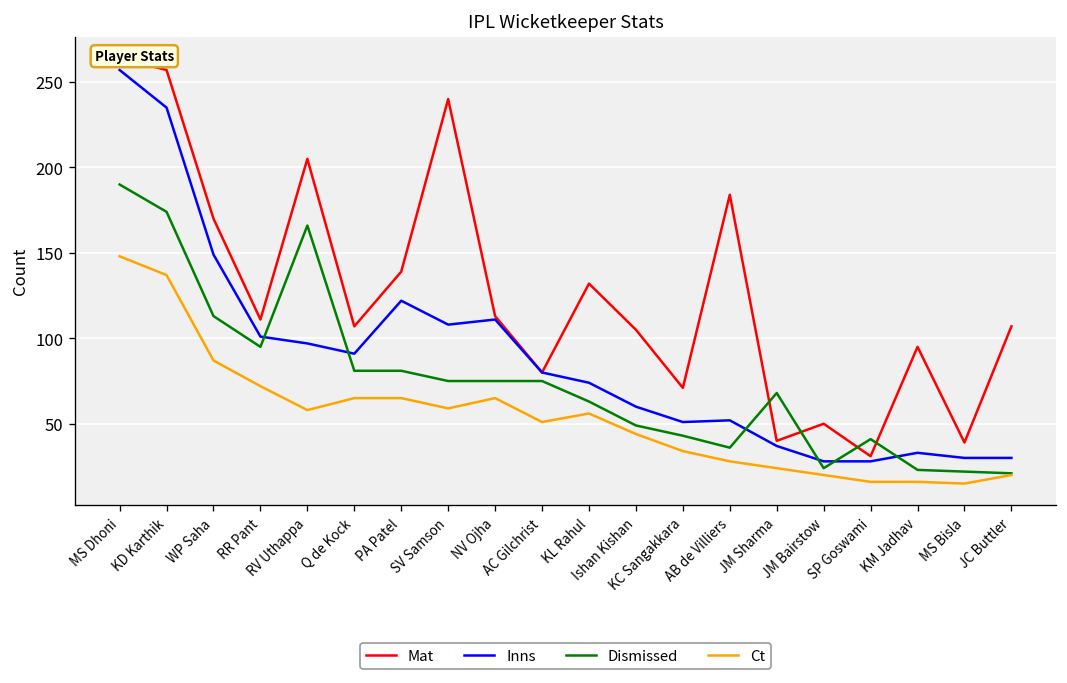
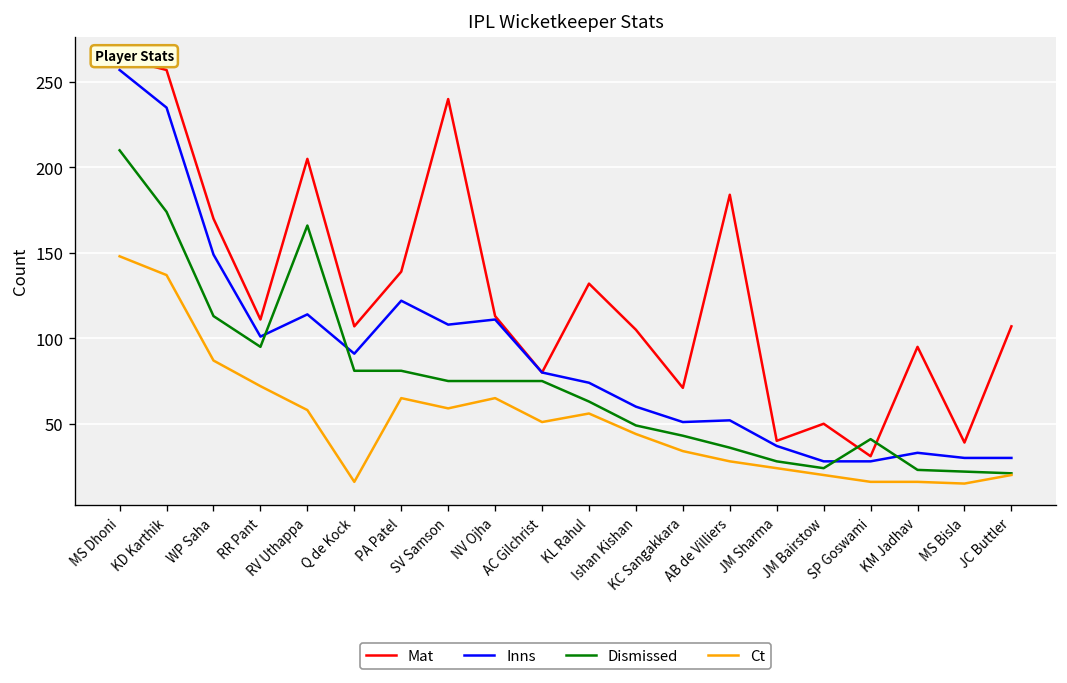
  {
    "Mat": {
      "KD Karthik": 257,
      "WP Saha": 170,
      "RR Pant": 111,
      "RV Uthappa": 205,
      "Q de Kock": 107,
      "PA Patel": 139,
      "SV Samson": 240,
      "NV Ojha": 113,
      "KL Rahul": 132,
      "Ishan Kishan": 105,
      "KC Sangakkara": 71,
      "AB de Villiers": 184,
      "JM Sharma": 40,
      "JM Bairstow": 50,
      "SP Goswami": 31,
      "KM Jadhav": 95,
      "MS Bisla": 39,
      "JC Buttler": 107
    },
    "Inns": {
      "MS Dhoni": 257,
      "KD Karthik": 235,
      "WP Saha": 149,
      "RR Pant": 101,
-     "RV Uthappa": 97,
+     "RV Uthappa": 114,
      "Q de Kock": 91,
      "PA Patel": 122,
      "SV Samson": 108,
      "NV Ojha": 111,
      "KL Rahul": 74,
      "Ishan Kishan": 60,
      "KC Sangakkara": 51,
      "AB de Villiers": 52,
      "JM Sharma": 37,
      "JM Bairstow": 28,
      "SP Goswami": 28,
      "KM Jadhav": 33,
      "MS Bisla": 30,
      "JC Buttler": 30
    },
    "Dismissed": {
-     "MS Dhoni": 190,
+     "MS Dhoni": 210,
      "KD Karthik": 174,
      "WP Saha": 113,
      "RR Pant": 95,
      "RV Uthappa": 166,
      "Q de Kock": 81,
      "PA Patel": 81,
      "SV Samson": 75,
      "NV Ojha": 75,
      "AC Gilchrist": 75,
      "KL Rahul": 63,
      "Ishan Kishan": 49,
      "KC Sangakkara": 43,
      "AB de Villiers": 36,
-     "JM Sharma": 68,
+     "JM Sharma": 28,
      "JM Bairstow": 24,
      "SP Goswami": 41,
      "KM Jadhav": 23,
      "MS Bisla": 22
    },
    "Ct": {
      "MS Dhoni": 148,
      "KD Karthik": 137,
      "WP Saha": 87,
      "RR Pant": 72,
      "RV Uthappa": 58,
-     "Q de Kock": 65,
+     "Q de Kock": 16,
      "PA Patel": 65,
      "SV Samson": 59,
      "NV Ojha": 65,
      "AC Gilchrist": 51,
      "KL Rahul": 56,
      "Ishan Kishan": 44,
      "KC Sangakkara": 34,
      "AB de Villiers": 28,
      "JM Sharma": 24,
      "JM Bairstow": 20,
      "SP Goswami": 16,
      "KM Jadhav": 16,
      "MS Bisla": 15
    }
  }
